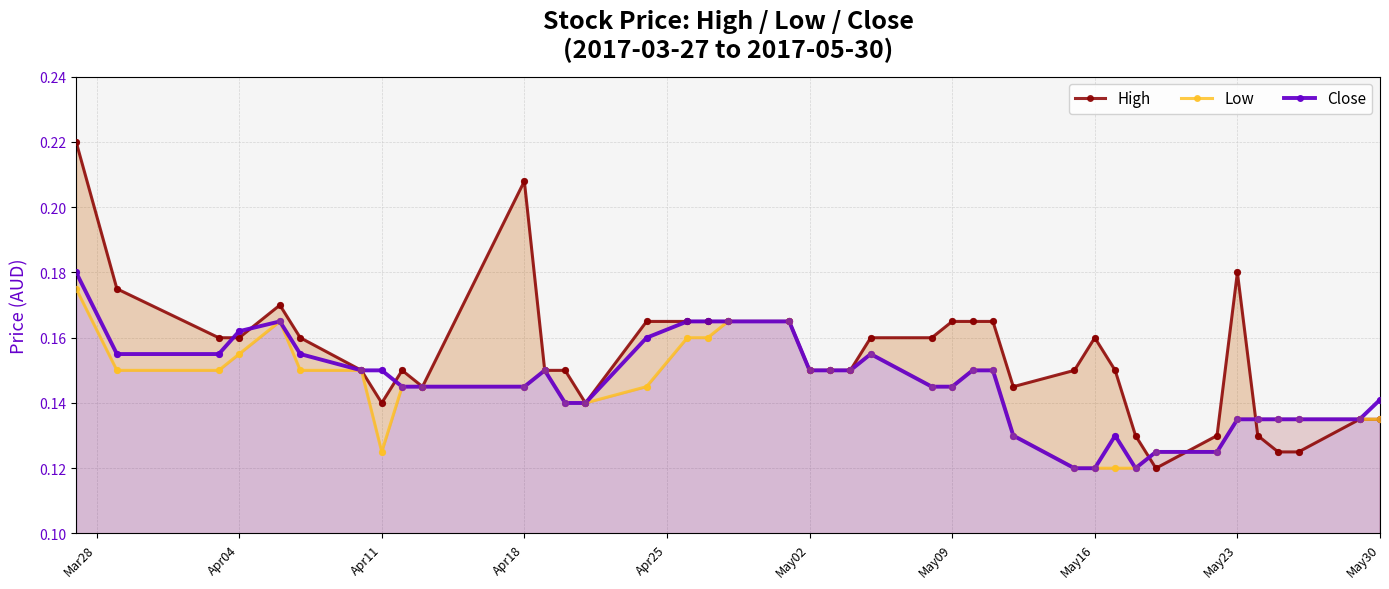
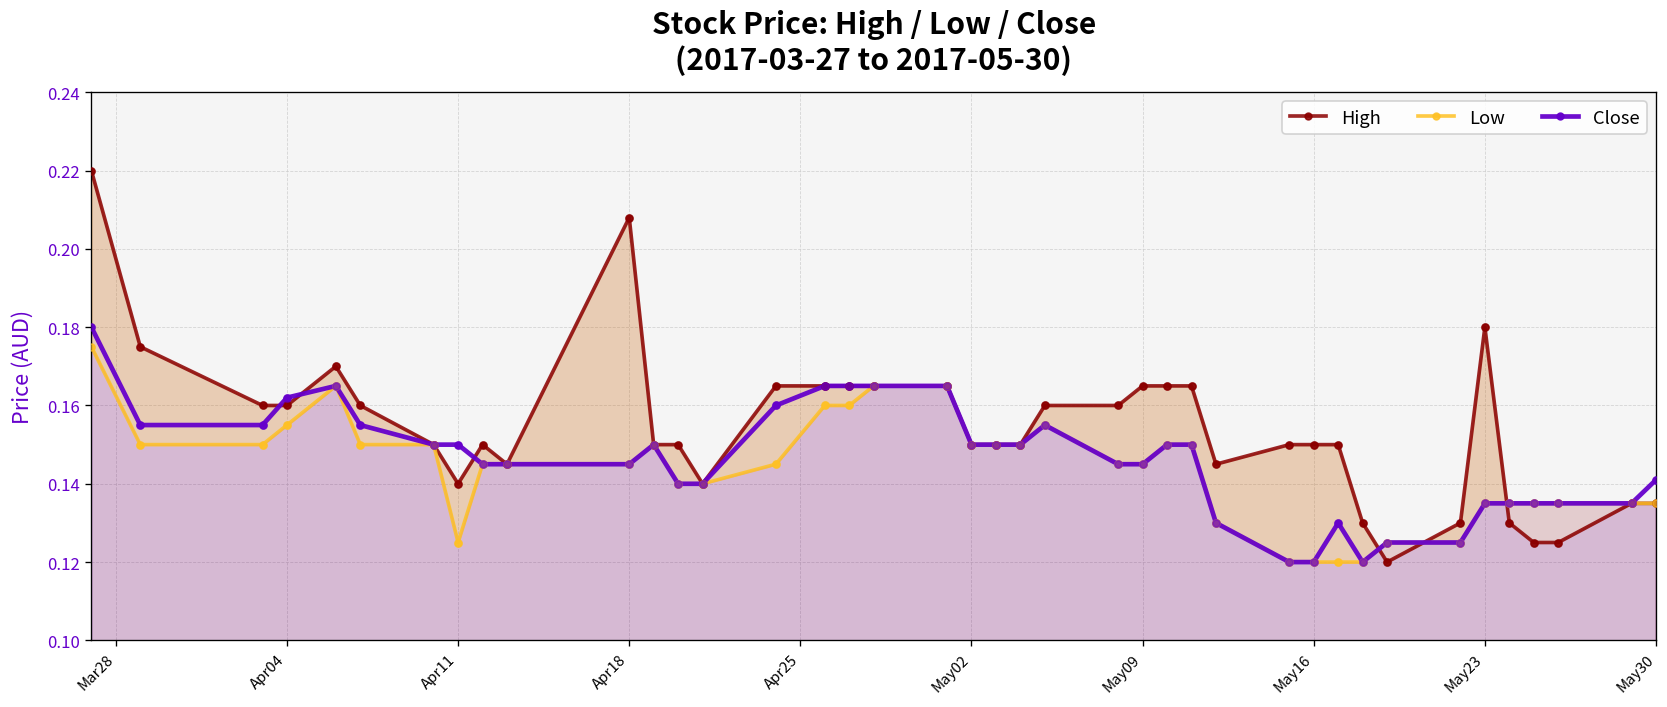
  {
    "High": {
-     "May16": 0.16
+     "May16": 0.15
    },
    "Close": {
      "Apr04": 0.162,
      "Apr11": 0.15,
      "May30": 0.141
    }
  }
